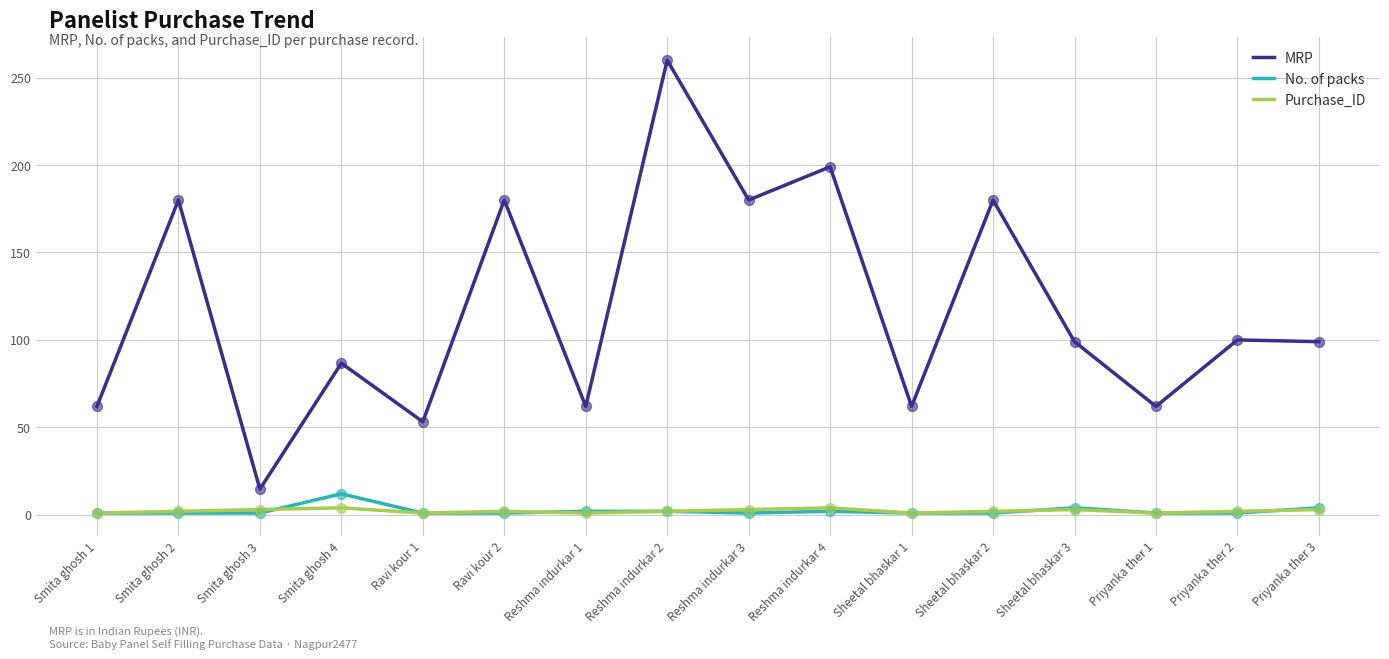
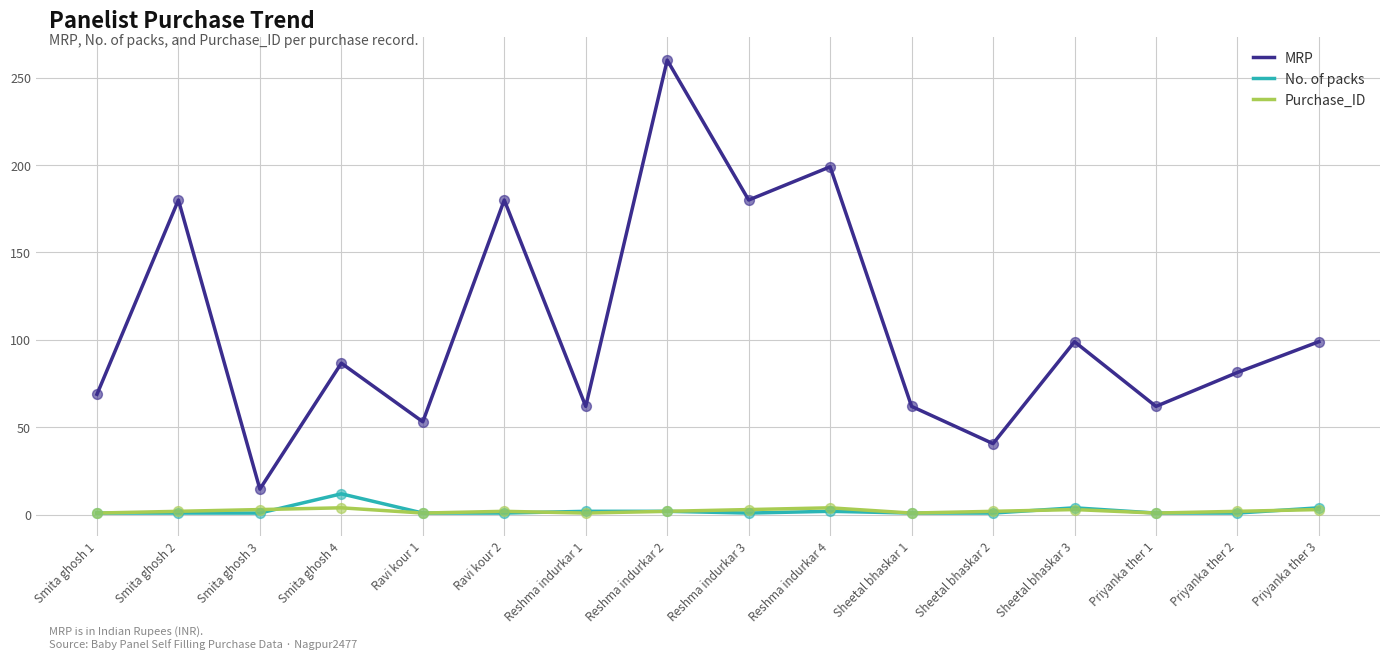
  {
    "MRP": {
-     "Smita ghosh 1": 62,
+     "Smita ghosh 1": 69,
      "Smita ghosh 2": 180,
      "Smita ghosh 3": 15,
      "Smita ghosh 4": 87,
      "Ravi kour 1": 53,
      "Ravi kour 2": 180,
      "Reshma indurkar 1": 62,
      "Reshma indurkar 2": 260,
      "Reshma indurkar 3": 180,
      "Reshma indurkar 4": 199,
      "Sheetal bhaskar 1": 62,
-     "Sheetal bhaskar 2": 180,
+     "Sheetal bhaskar 2": 41,
      "Sheetal bhaskar 3": 99,
      "Priyanka ther 1": 62,
-     "Priyanka ther 2": 100,
+     "Priyanka ther 2": 81,
      "Priyanka ther 3": 99
    },
    "No. of packs": {
      "Smita ghosh 3": 1,
      "Smita ghosh 4": 12,
      "Reshma indurkar 3": 1,
      "Reshma indurkar 4": 2
    },
    "Purchase_ID": {
      "Smita ghosh 3": 3,
      "Smita ghosh 4": 4,
      "Reshma indurkar 3": 3,
      "Reshma indurkar 4": 4
    }
  }
